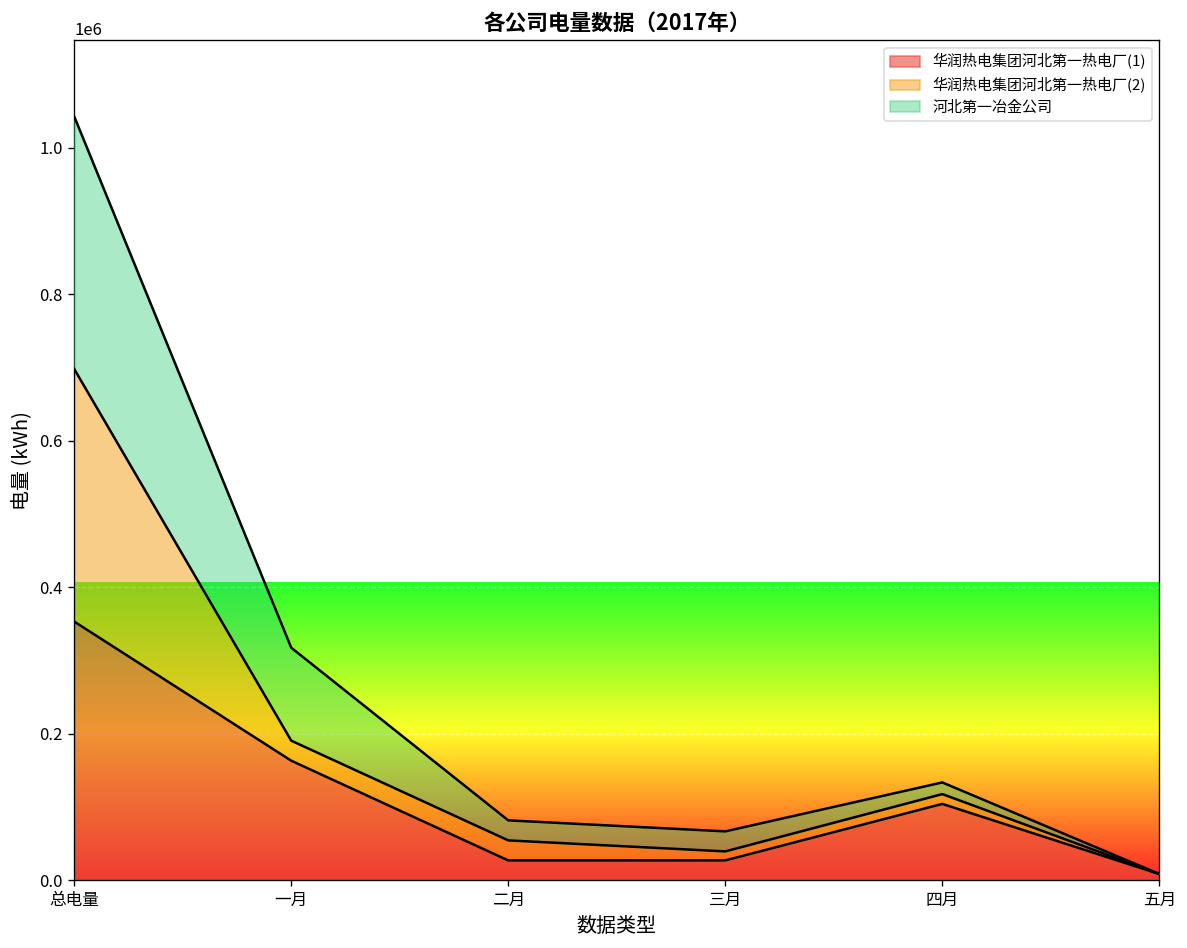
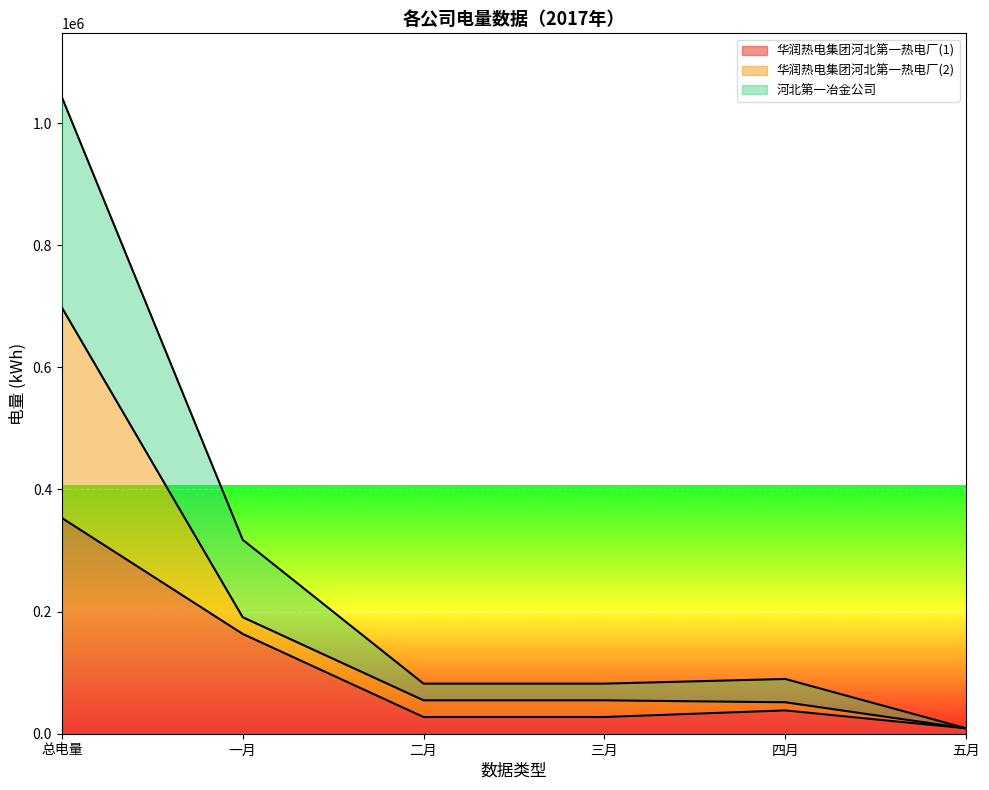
  {
    "华润热电集团河北第一热电厂(1)": {
      "总电量": 350000,
      "一月": 160000,
      "二月": 30000,
      "三月": 30000,
-     "四月": 100000
+     "四月": 40000
    },
    "华润热电集团河北第一热电厂(2)": {
      "总电量": 340000,
      "一月": 30000,
      "二月": 30000,
-     "三月": 10000,
+     "三月": 30000,
      "四月": 10000
    },
    "河北第一冶金公司": {
      "总电量": 340000,
      "一月": 130000,
      "二月": 30000,
      "三月": 30000,
-     "四月": 20000
+     "四月": 40000
    }
  }
